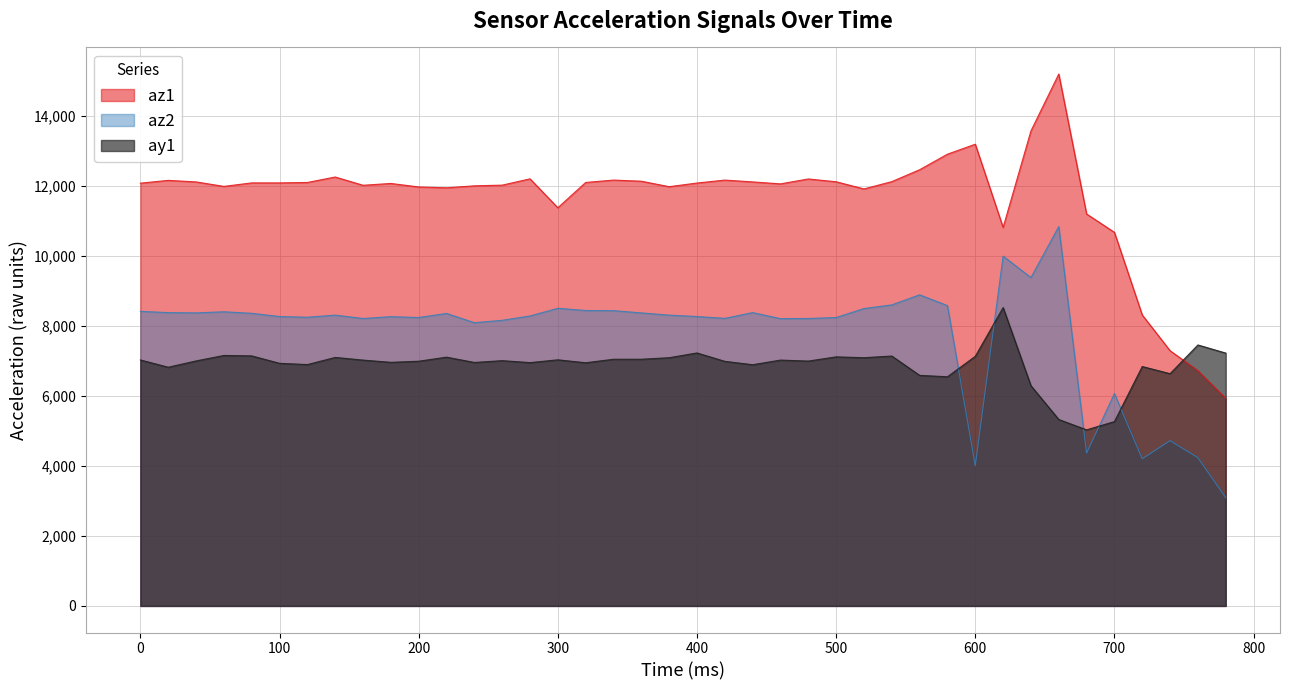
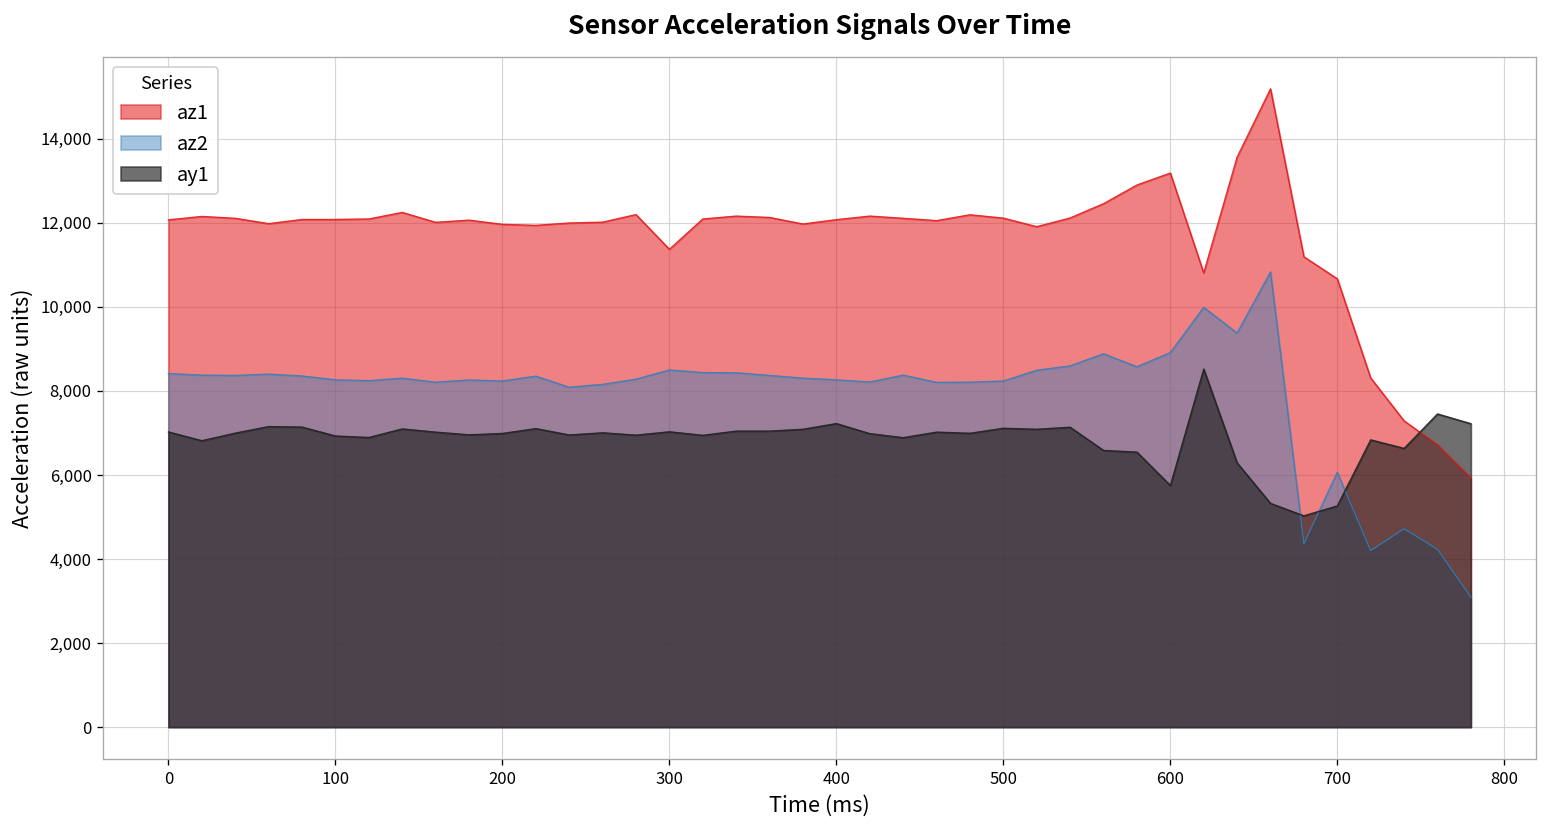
  {
    "az1": {
      "0": "12,100",
      "100": "12,100",
      "200": "12,000",
      "300": "11,400",
      "400": "12,100",
      "500": "12,100",
      "600": "13,200",
      "700": "10,700"
    },
    "az2": {
      "0": "8,400",
      "100": "8,300",
      "200": "8,200",
      "300": "8,500",
      "400": "8,300",
      "500": "8,200",
-     "600": "4,000",
+     "600": "8,900",
      "700": "6,100"
    },
    "ay1": {
      "0": "7,000",
      "100": "6,900",
      "200": "7,000",
      "300": "7,000",
      "400": "7,200",
      "500": "7,100",
-     "600": "7,100",
+     "600": "5,700",
      "700": "5,300"
    }
  }
